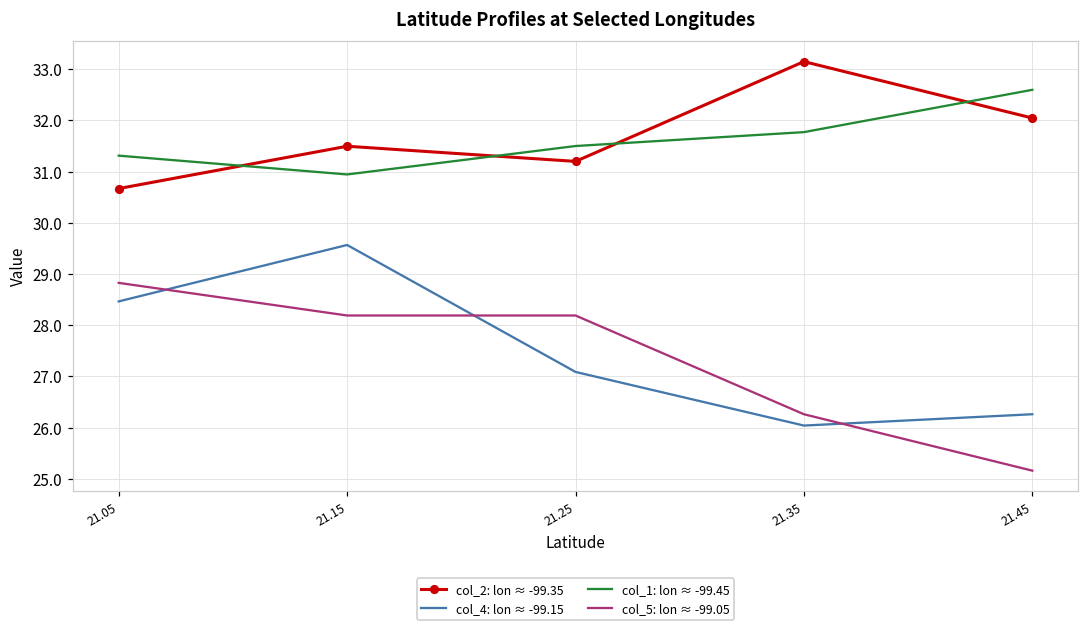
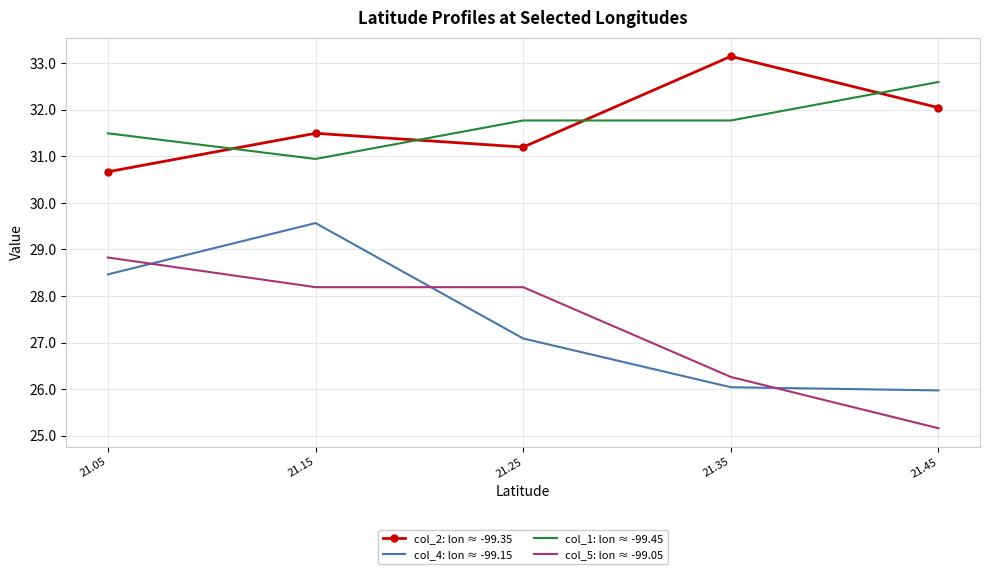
  {
    "col_2: lon ≈ -99.35": {
      "21.05": 30.7,
      "21.15": 31.5,
      "21.25": 31.2,
      "21.35": 33.1,
      "21.45": 32.0
    },
    "col_4: lon ≈ -99.15": {
      "21.05": 28.5,
      "21.15": 29.6,
      "21.25": 27.1,
      "21.35": 26.0,
-     "21.45": 26.3
+     "21.45": 26.0
    },
    "col_1: lon ≈ -99.45": {
-     "21.05": 31.3,
+     "21.05": 31.5,
      "21.15": 30.9,
-     "21.25": 31.5,
+     "21.25": 31.8,
      "21.35": 31.8,
      "21.45": 32.6
    },
    "col_5: lon ≈ -99.05": {
      "21.05": 28.8,
      "21.15": 28.2,
      "21.25": 28.2,
      "21.35": 26.3,
      "21.45": 25.2
    }
  }
